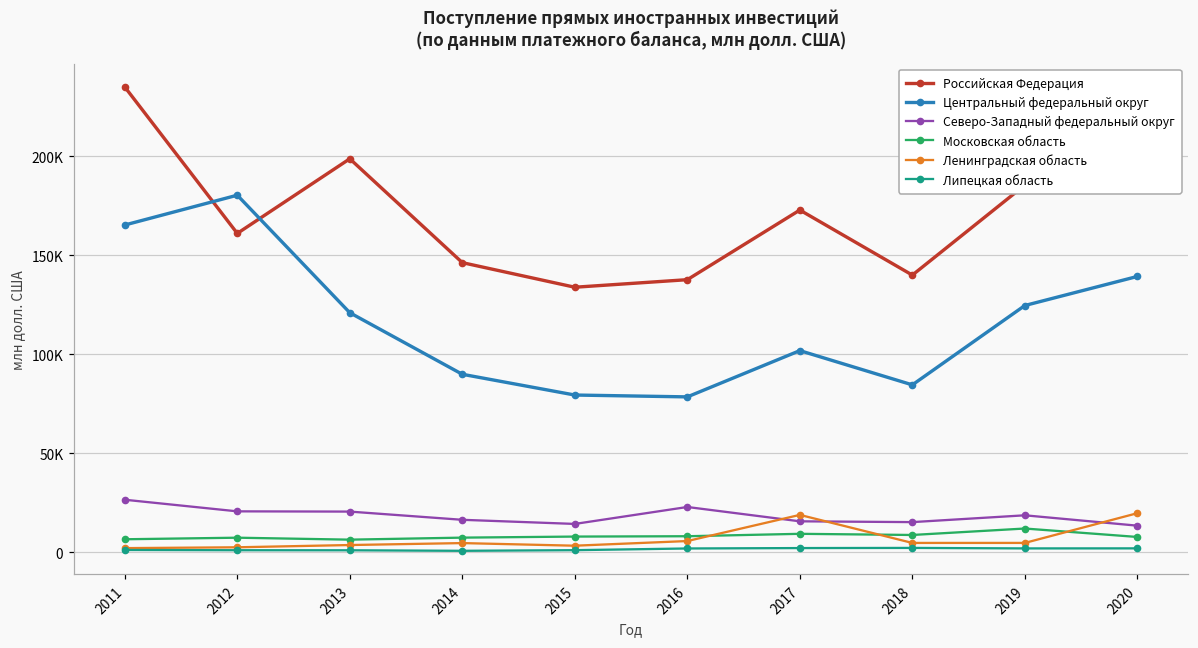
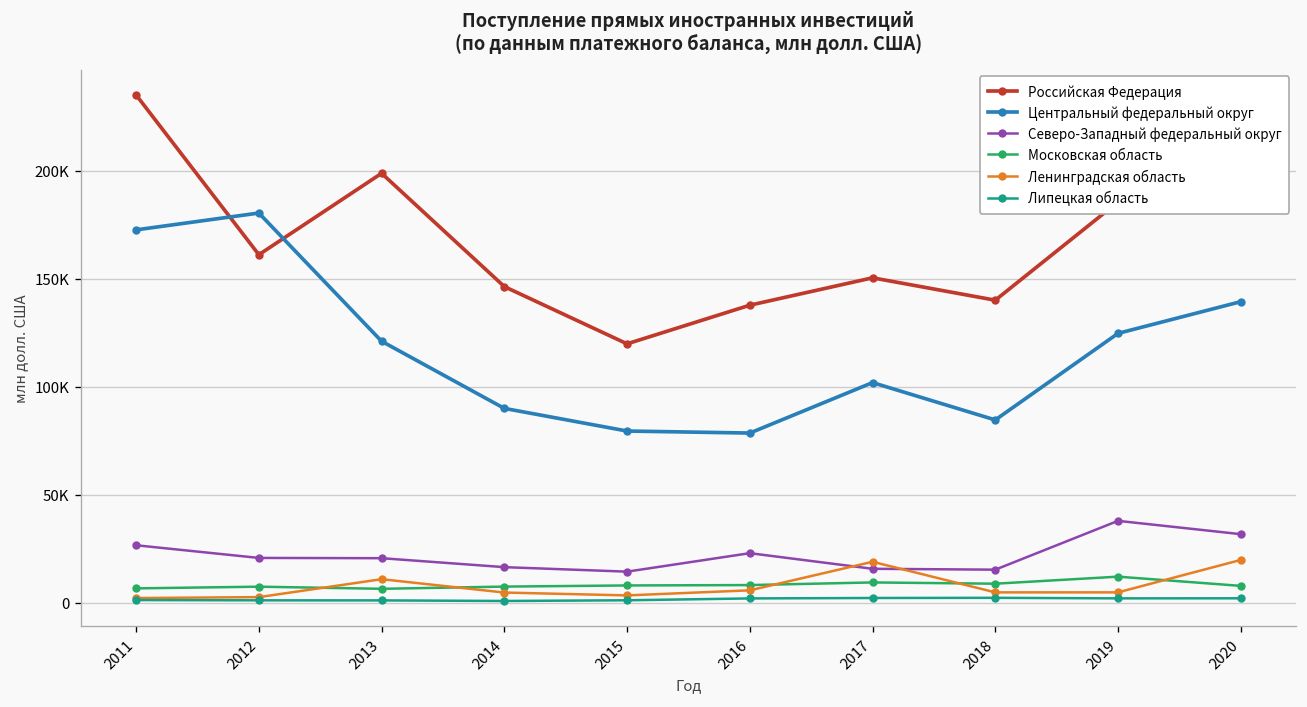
  {
    "Российская Федерация": {
      "2011": 235000,
      "2012": 161000,
      "2013": 199000,
      "2014": 146000,
-     "2015": 134000,
+     "2015": 120000,
      "2016": 138000,
-     "2017": 173000,
+     "2017": 150000,
      "2018": 140000
    },
    "Центральный федеральный округ": {
-     "2011": 165000,
+     "2011": 173000,
      "2012": 180000,
      "2013": 121000,
      "2014": 90000,
      "2015": 80000,
      "2016": 79000,
      "2017": 102000,
      "2018": 85000,
      "2019": 125000,
      "2020": 139000
    },
    "Северо-Западный федеральный округ": {
      "2011": 27000,
      "2012": 21000,
      "2013": 21000,
      "2014": 17000,
      "2015": 14000,
      "2016": 23000,
      "2017": 16000,
      "2018": 15000,
-     "2019": 19000,
-     "2020": 14000
+     "2019": 38000,
+     "2020": 32000
    },
    "Ленинградская область": {
      "2012": 3000,
-     "2013": 4000,
+     "2013": 11000,
      "2014": 5000,
      "2015": 3000,
      "2016": 6000,
      "2017": 19000,
      "2018": 5000,
      "2019": 5000,
      "2020": 20000
    }
  }
